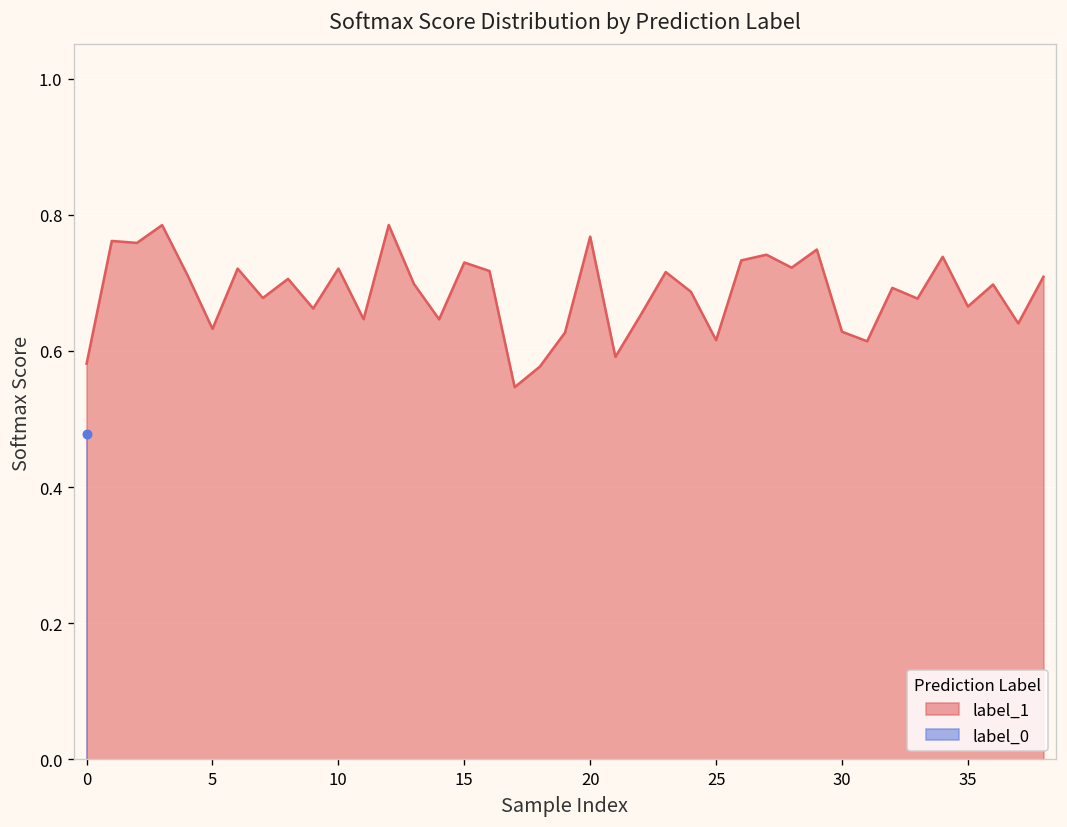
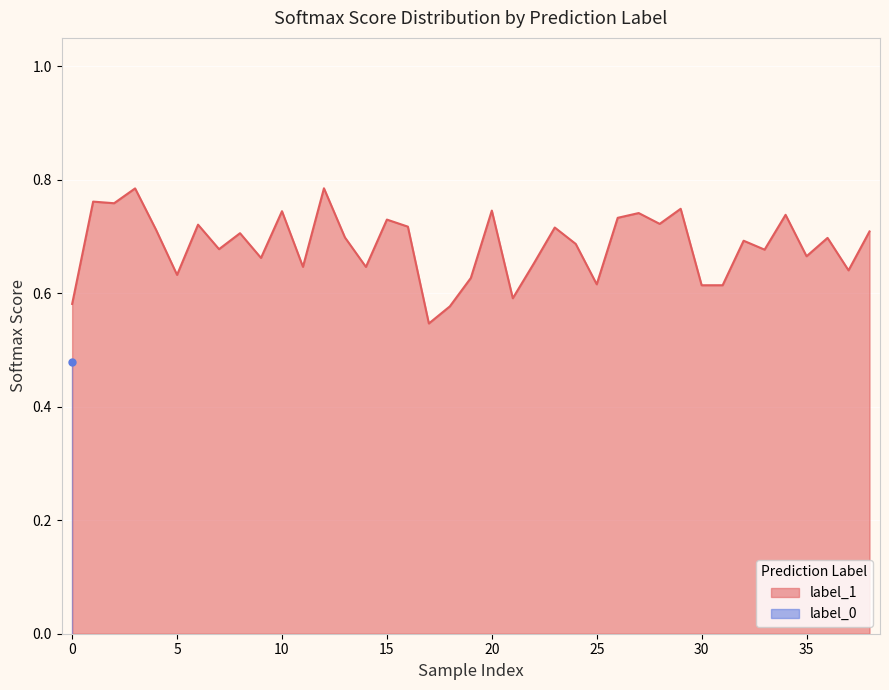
  {
    "label_1": {
      "0": 0.58,
      "5": 0.63,
-     "10": 0.72,
+     "10": 0.74,
      "15": 0.73,
-     "20": 0.77,
+     "20": 0.75,
      "25": 0.62,
-     "30": 0.63,
+     "30": 0.61,
      "35": 0.67
    }
  }
